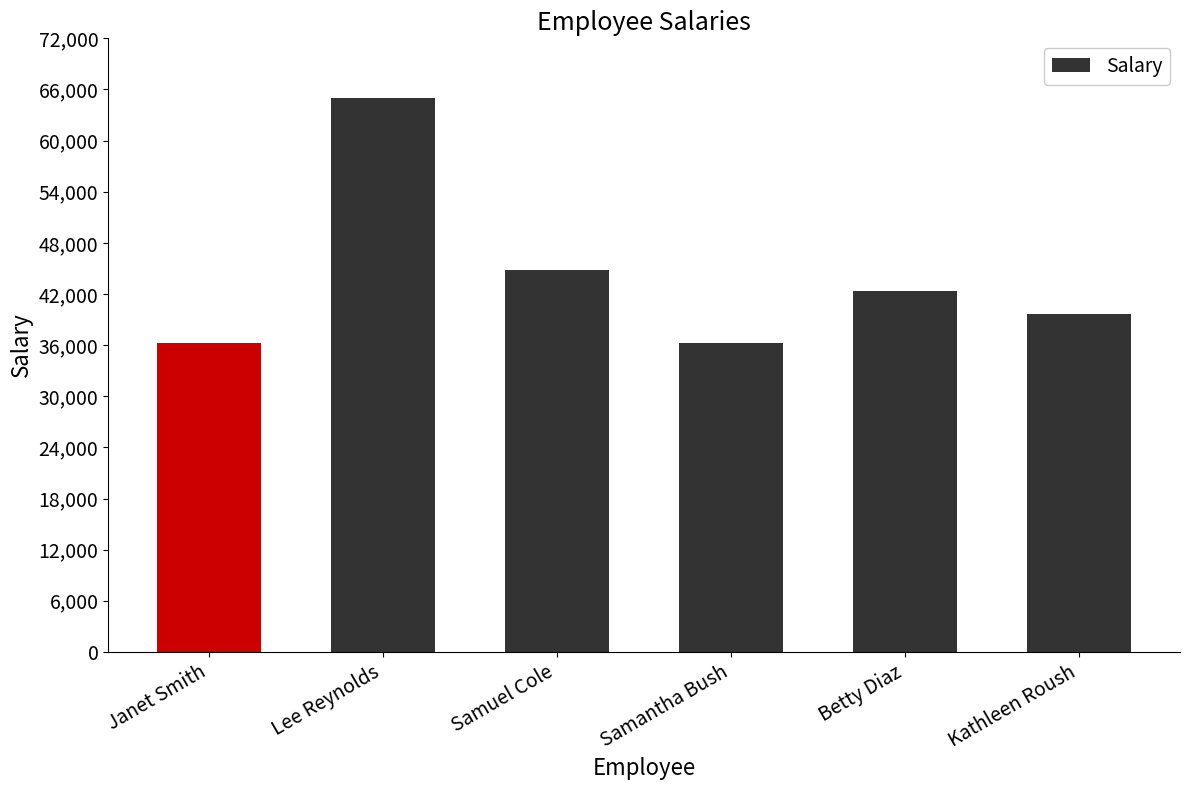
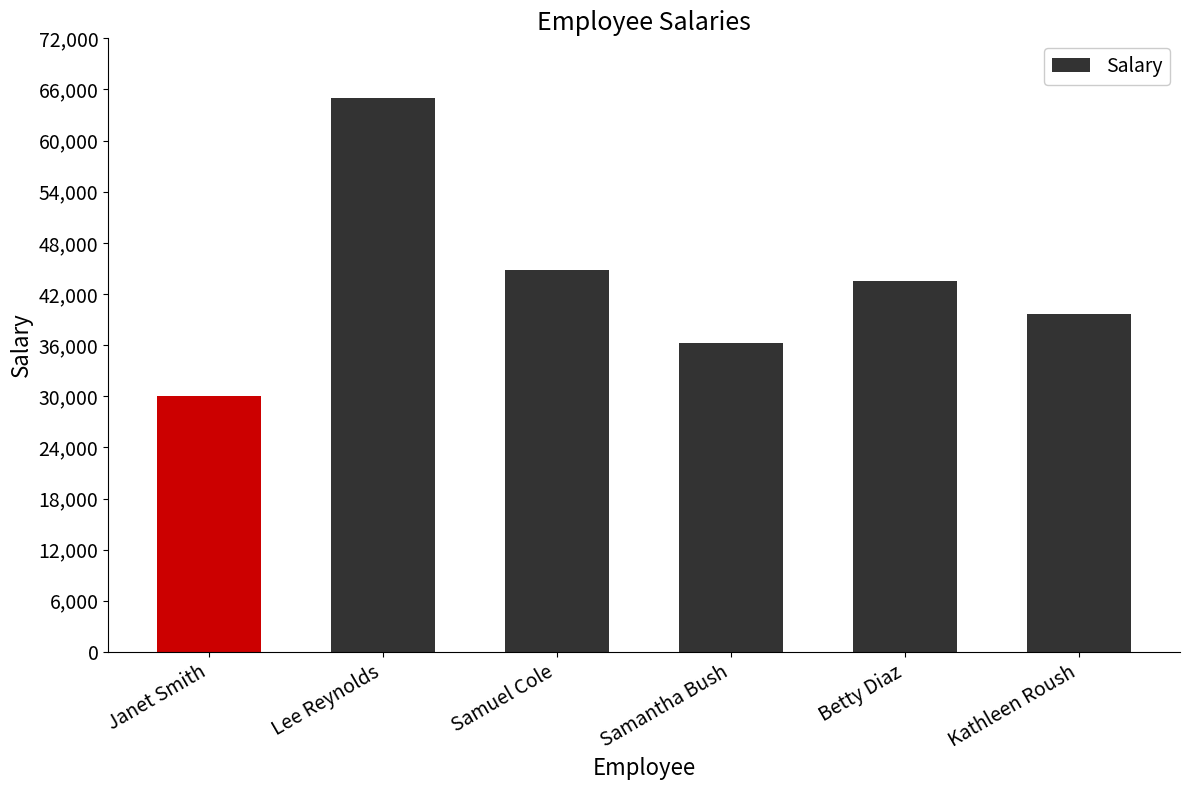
  {
-   "Janet Smith": "36,000",
+   "Janet Smith": "30,000",
    "Lee Reynolds": "65,000",
    "Samuel Cole": "45,000",
    "Samantha Bush": "36,000",
-   "Betty Diaz": "42,000",
+   "Betty Diaz": "44,000",
    "Kathleen Roush": "40,000"
  }
